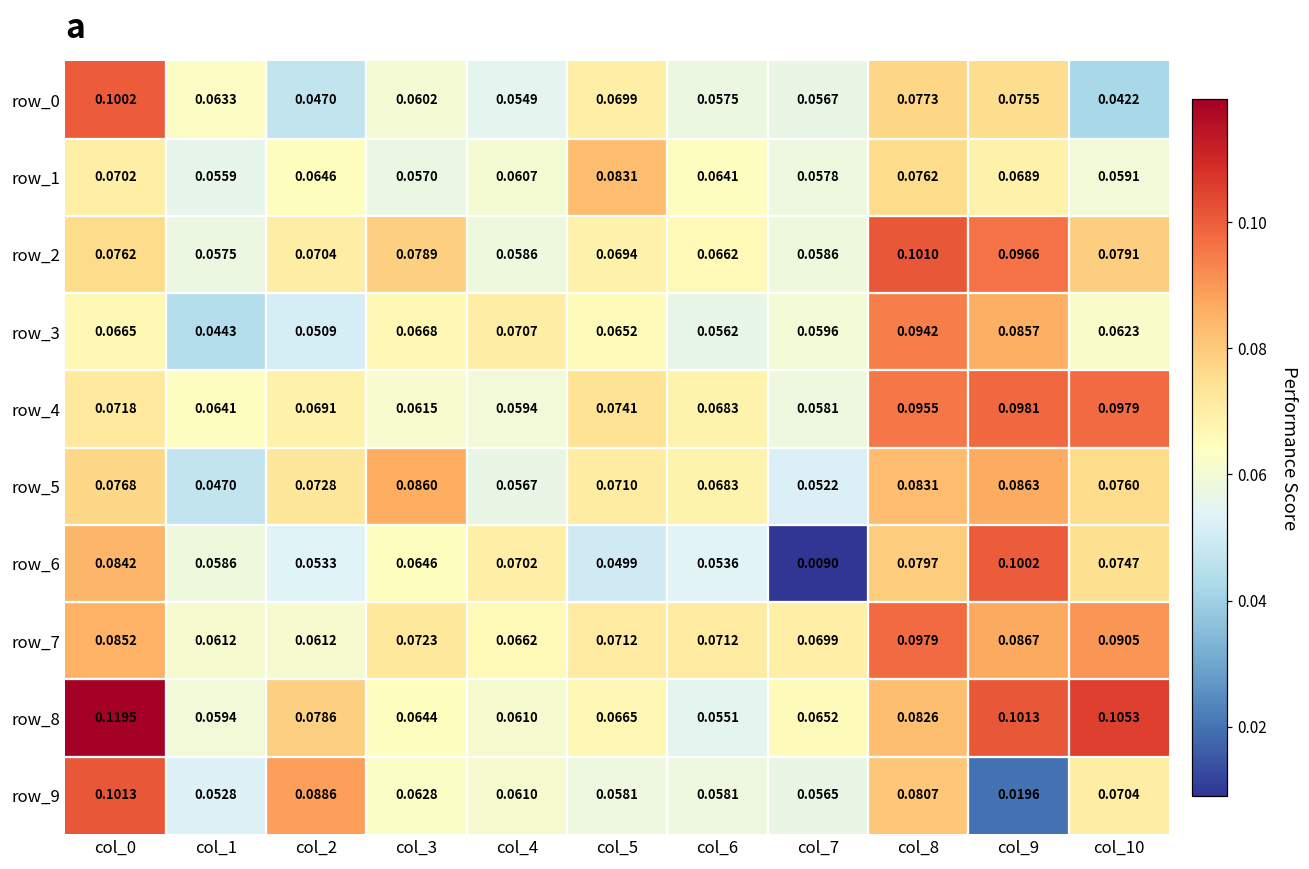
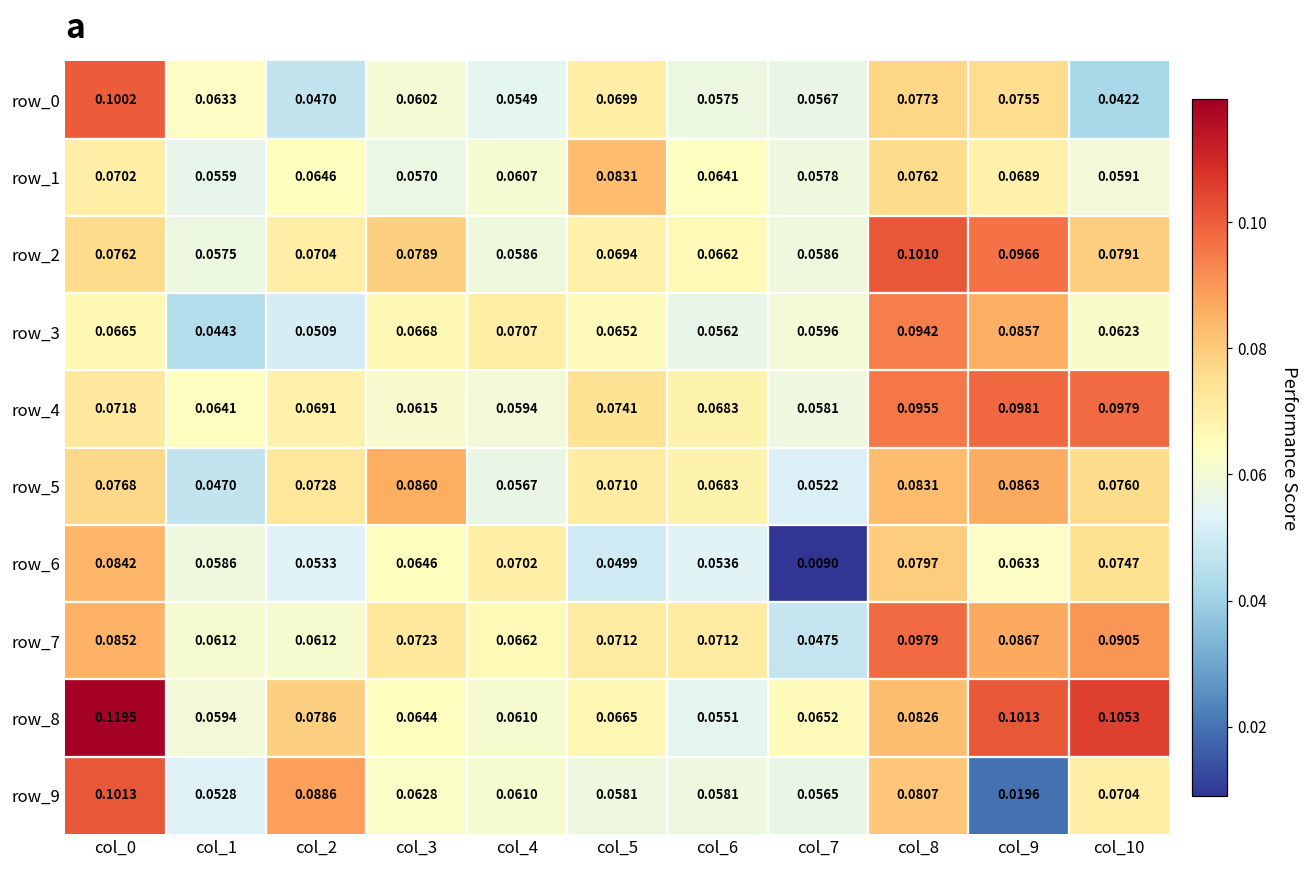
  {
    "row_0": {
      "col_0": 0.1002,
      "col_1": 0.0633,
      "col_2": 0.0470,
      "col_3": 0.0602,
      "col_4": 0.0549,
      "col_5": 0.0699,
      "col_6": 0.0575,
      "col_7": 0.0567,
      "col_8": 0.0773,
      "col_9": 0.0755,
      "col_10": 0.0422
    },
    "row_1": {
      "col_0": 0.0702,
      "col_1": 0.0559,
      "col_2": 0.0646,
      "col_3": 0.0570,
      "col_4": 0.0607,
      "col_5": 0.0831,
      "col_6": 0.0641,
      "col_7": 0.0578,
      "col_8": 0.0762,
      "col_9": 0.0689,
      "col_10": 0.0591
    },
    "row_2": {
      "col_0": 0.0762,
      "col_1": 0.0575,
      "col_2": 0.0704,
      "col_3": 0.0789,
      "col_4": 0.0586,
      "col_5": 0.0694,
      "col_6": 0.0662,
      "col_7": 0.0586,
      "col_8": 0.1010,
      "col_9": 0.0966,
      "col_10": 0.0791
    },
    "row_3": {
      "col_0": 0.0665,
      "col_1": 0.0443,
      "col_2": 0.0509,
      "col_3": 0.0668,
      "col_4": 0.0707,
      "col_5": 0.0652,
      "col_6": 0.0562,
      "col_7": 0.0596,
      "col_8": 0.0942,
      "col_9": 0.0857,
      "col_10": 0.0623
    },
    "row_4": {
      "col_0": 0.0718,
      "col_1": 0.0641,
      "col_2": 0.0691,
      "col_3": 0.0615,
      "col_4": 0.0594,
      "col_5": 0.0741,
      "col_6": 0.0683,
      "col_7": 0.0581,
      "col_8": 0.0955,
      "col_9": 0.0981,
      "col_10": 0.0979
    },
    "row_5": {
      "col_0": 0.0768,
      "col_1": 0.0470,
      "col_2": 0.0728,
      "col_3": 0.0860,
      "col_4": 0.0567,
      "col_5": 0.0710,
      "col_6": 0.0683,
      "col_7": 0.0522,
      "col_8": 0.0831,
      "col_9": 0.0863,
      "col_10": 0.0760
    },
    "row_6": {
      "col_0": 0.0842,
      "col_1": 0.0586,
      "col_2": 0.0533,
      "col_3": 0.0646,
      "col_4": 0.0702,
      "col_5": 0.0499,
      "col_6": 0.0536,
      "col_7": 0.0090,
      "col_8": 0.0797,
-     "col_9": 0.1002,
+     "col_9": 0.0633,
      "col_10": 0.0747
    },
    "row_7": {
      "col_0": 0.0852,
      "col_1": 0.0612,
      "col_2": 0.0612,
      "col_3": 0.0723,
      "col_4": 0.0662,
      "col_5": 0.0712,
      "col_6": 0.0712,
-     "col_7": 0.0699,
+     "col_7": 0.0475,
      "col_8": 0.0979,
      "col_9": 0.0867,
      "col_10": 0.0905
    },
    "row_8": {
      "col_0": 0.1195,
      "col_1": 0.0594,
      "col_2": 0.0786,
      "col_3": 0.0644,
      "col_4": 0.0610,
      "col_5": 0.0665,
      "col_6": 0.0551,
      "col_7": 0.0652,
      "col_8": 0.0826,
      "col_9": 0.1013,
      "col_10": 0.1053
    },
    "row_9": {
      "col_0": 0.1013,
      "col_1": 0.0528,
      "col_2": 0.0886,
      "col_3": 0.0628,
      "col_4": 0.0610,
      "col_5": 0.0581,
      "col_6": 0.0581,
      "col_7": 0.0565,
      "col_8": 0.0807,
      "col_9": 0.0196,
      "col_10": 0.0704
    }
  }
